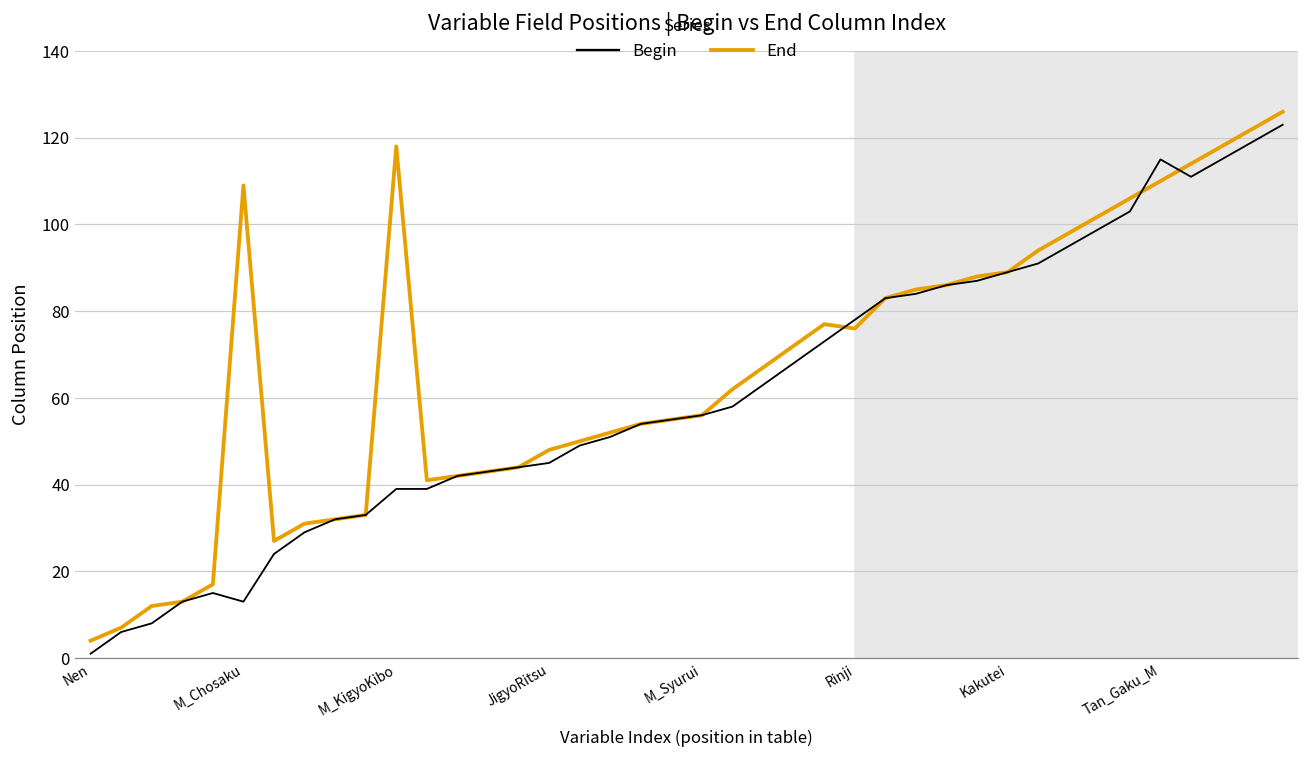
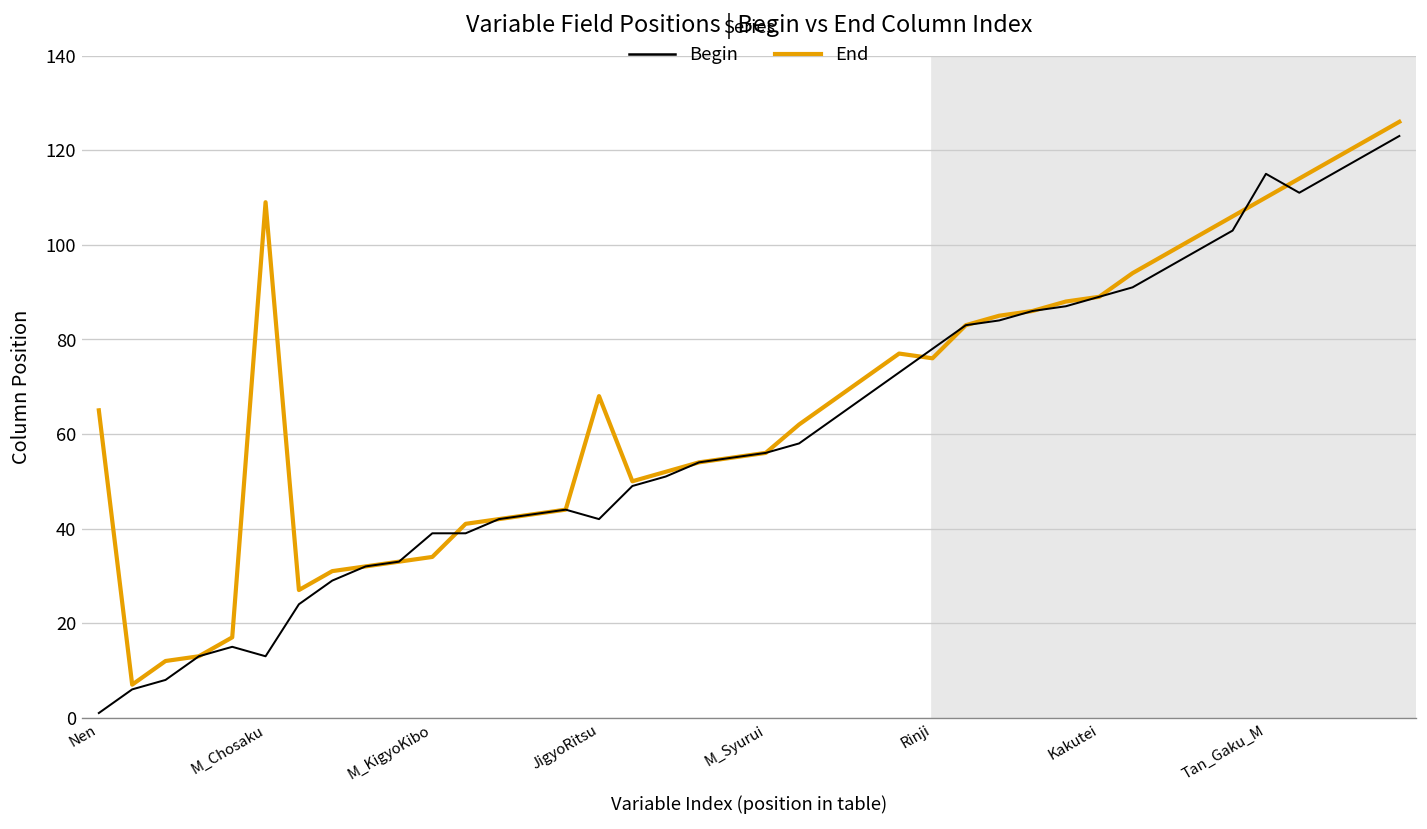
  {
    "End": {
-     "Nen": 4,
+     "Nen": 65,
      "M_Chosaku": 109,
-     "M_KigyoKibo": 118,
-     "JigyoRitsu": 48,
+     "M_KigyoKibo": 34,
+     "JigyoRitsu": 68,
      "Rinji": 76,
      "Tan_Gaku_M": 110
    },
    "Begin": {
      "Nen": 1,
      "M_Chosaku": 13,
      "M_KigyoKibo": 39,
-     "JigyoRitsu": 45,
+     "JigyoRitsu": 42,
      "Rinji": 78,
      "Tan_Gaku_M": 115
    }
  }
